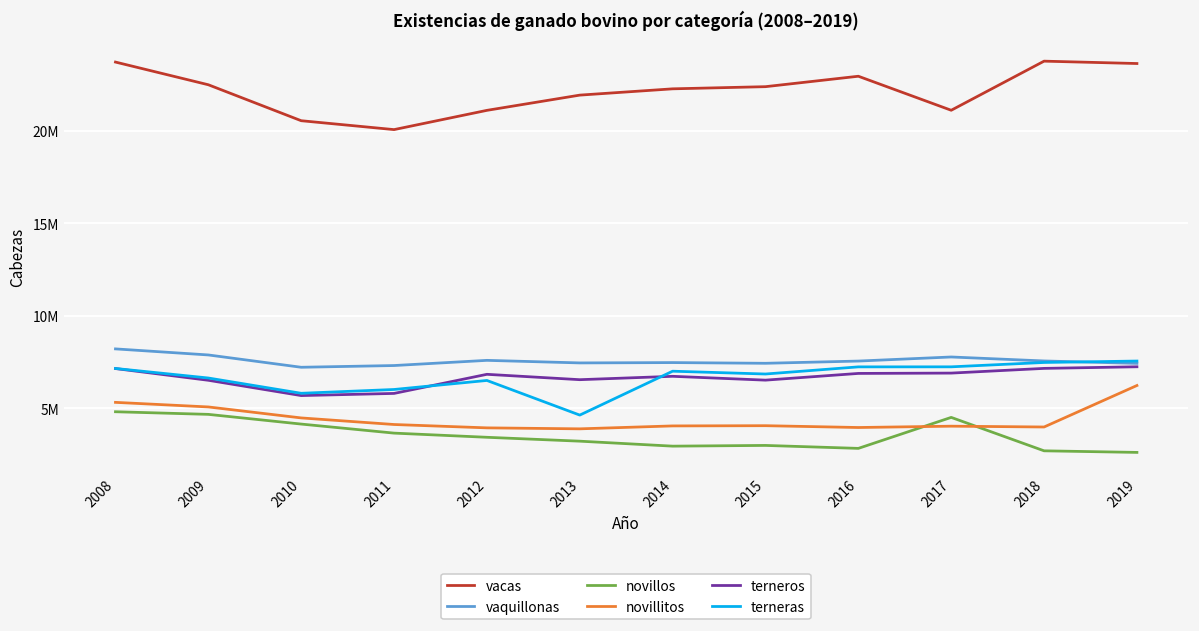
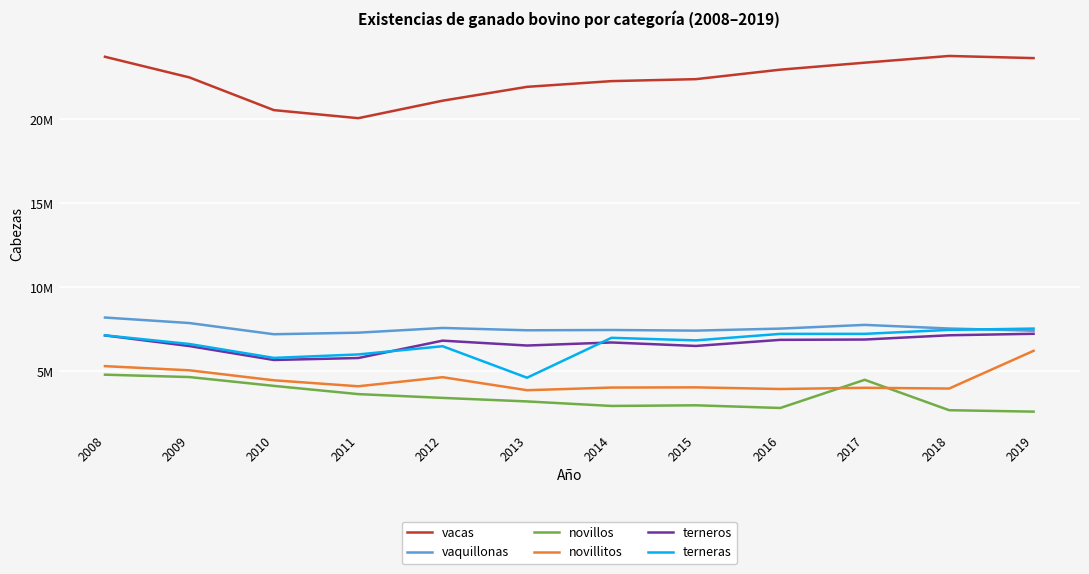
  {
    "vacas": {
      "2008": 23700000,
      "2009": 22500000,
      "2010": 20500000,
      "2011": 20100000,
      "2012": 21100000,
      "2013": 21900000,
      "2014": 22300000,
      "2015": 22400000,
      "2016": 22900000,
-     "2017": 21100000,
+     "2017": 23400000,
      "2018": 23800000,
      "2019": 23600000
    },
    "vaquillonas": {
      "2008": 8200000,
      "2009": 7900000,
      "2010": 7200000,
      "2011": 7300000,
      "2012": 7600000,
      "2013": 7400000,
      "2014": 7500000,
      "2015": 7400000,
      "2016": 7500000,
      "2017": 7800000
    },
    "novillos": {
      "2008": 4800000,
      "2009": 4700000,
      "2010": 4100000,
      "2011": 3600000,
      "2012": 3400000,
      "2013": 3200000,
      "2014": 2900000,
      "2015": 3000000,
      "2016": 2800000,
      "2017": 4500000,
      "2018": 2700000,
      "2019": 2600000
    },
    "novillitos": {
      "2008": 5300000,
      "2009": 5100000,
      "2010": 4500000,
      "2011": 4100000,
-     "2012": 3900000,
+     "2012": 4700000,
      "2013": 3900000,
      "2014": 4000000,
      "2015": 4100000,
      "2016": 4000000,
      "2017": 4000000,
      "2018": 4000000,
      "2019": 6200000
    },
    "terneros": {
      "2011": 5800000,
      "2012": 6800000,
      "2013": 6500000,
      "2014": 6700000,
      "2015": 6500000,
      "2016": 6900000,
      "2017": 6900000,
      "2018": 7100000,
      "2019": 7200000
    },
    "terneras": {
      "2011": 6000000,
      "2012": 6500000,
      "2013": 4600000,
      "2014": 7000000,
      "2015": 6800000,
      "2016": 7200000,
      "2017": 7200000
    }
  }
